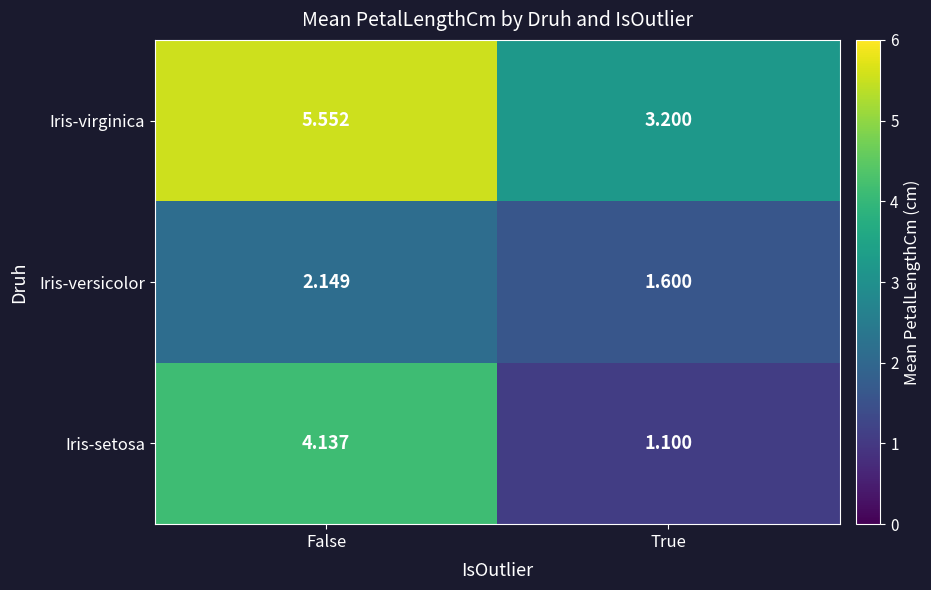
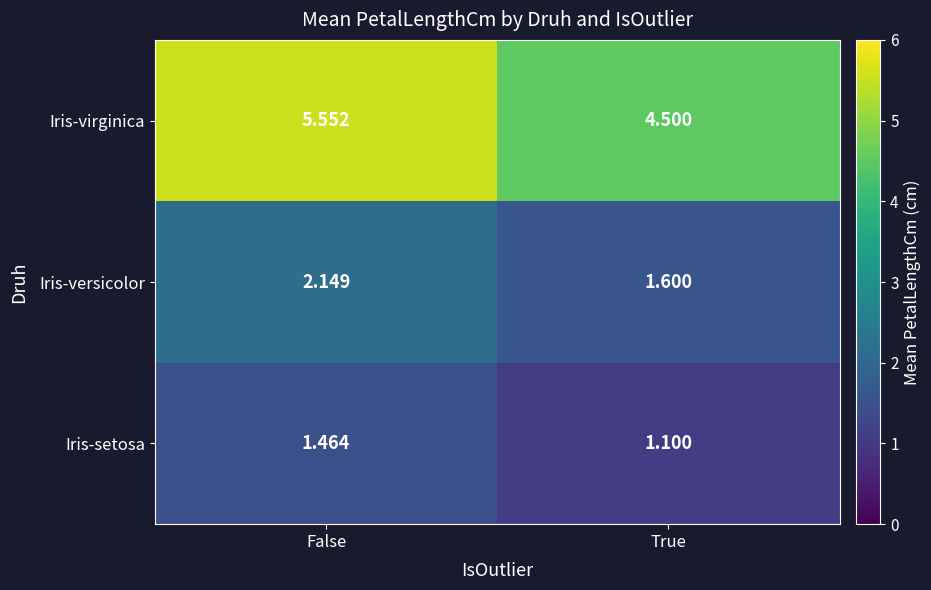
  {
    "Iris-virginica": {
      "False": 5.552,
-     "True": 3.200
+     "True": 4.500
    },
    "Iris-versicolor": {
      "False": 2.149,
      "True": 1.600
    },
    "Iris-setosa": {
-     "False": 4.137,
+     "False": 1.464,
      "True": 1.100
    }
  }
